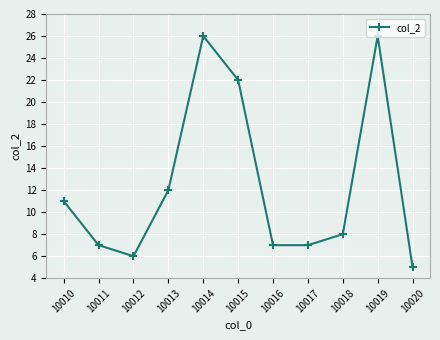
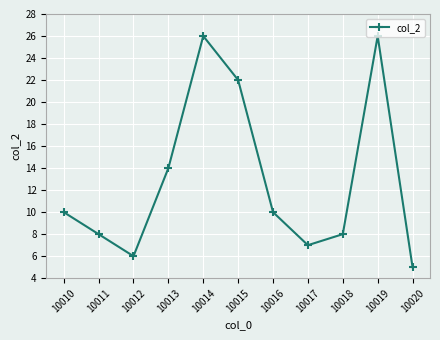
  {
-   "10010": 11,
-   "10011": 7,
+   "10010": 10,
+   "10011": 8,
    "10012": 6,
-   "10013": 12,
+   "10013": 14,
    "10014": 26,
    "10015": 22,
-   "10016": 7,
+   "10016": 10,
    "10017": 7,
    "10018": 8,
    "10020": 5
  }
